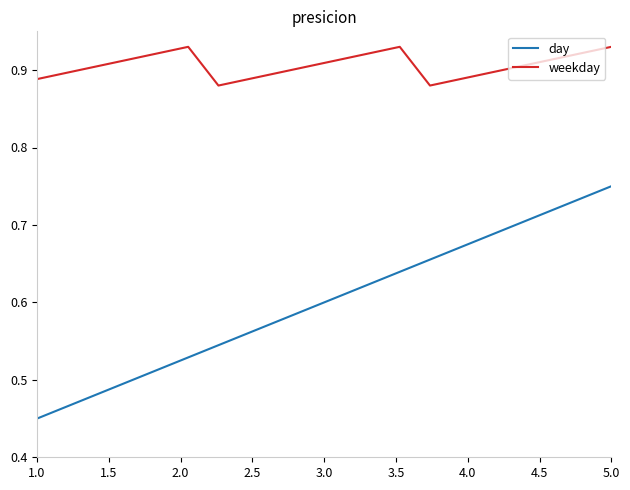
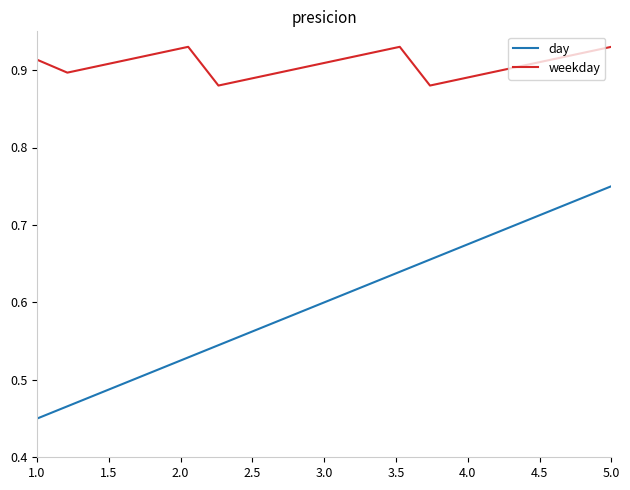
  {
    "day": {
      "1.0": 0.45,
      "5.0": 0.75
    },
    "weekday": {
-     "1.0": 0.89,
+     "1.0": 0.91,
      "5.0": 0.93
    }
  }
